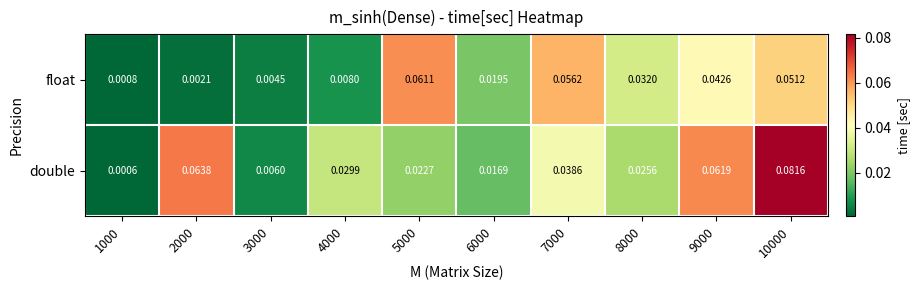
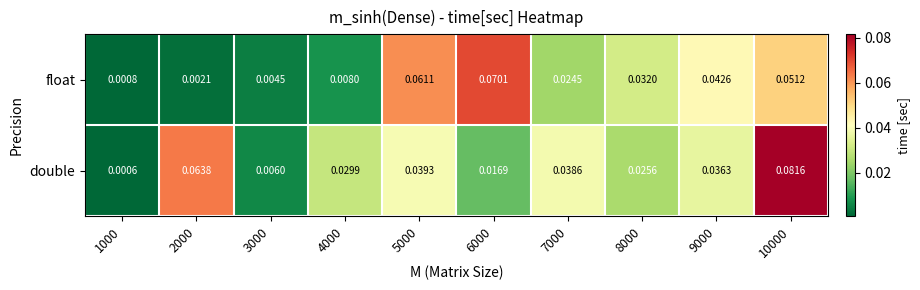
  {
    "float": {
      "1000": 0.0008,
      "2000": 0.0021,
      "3000": 0.0045,
      "4000": 0.0080,
      "5000": 0.0611,
-     "6000": 0.0195,
-     "7000": 0.0562,
+     "6000": 0.0701,
+     "7000": 0.0245,
      "8000": 0.0320,
      "9000": 0.0426,
      "10000": 0.0512
    },
    "double": {
      "1000": 0.0006,
      "2000": 0.0638,
      "3000": 0.0060,
      "4000": 0.0299,
-     "5000": 0.0227,
+     "5000": 0.0393,
      "6000": 0.0169,
      "7000": 0.0386,
      "8000": 0.0256,
-     "9000": 0.0619,
+     "9000": 0.0363,
      "10000": 0.0816
    }
  }
